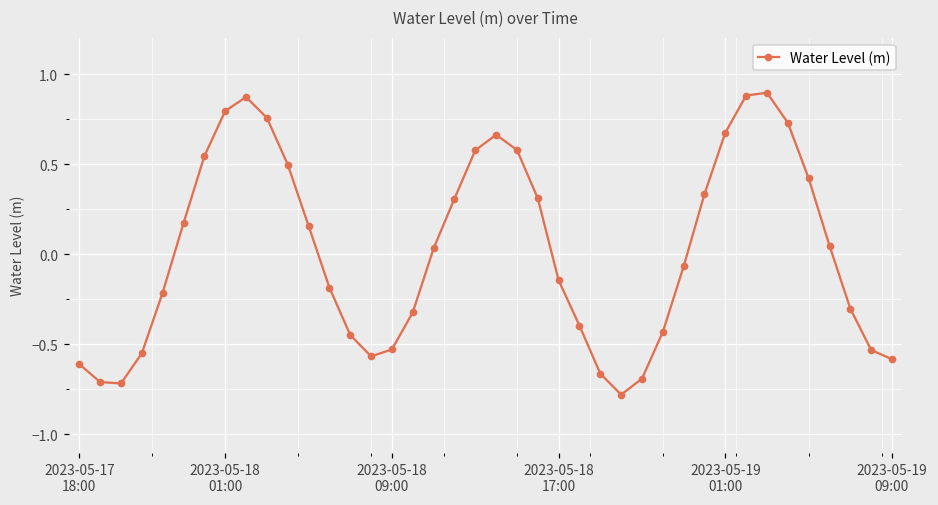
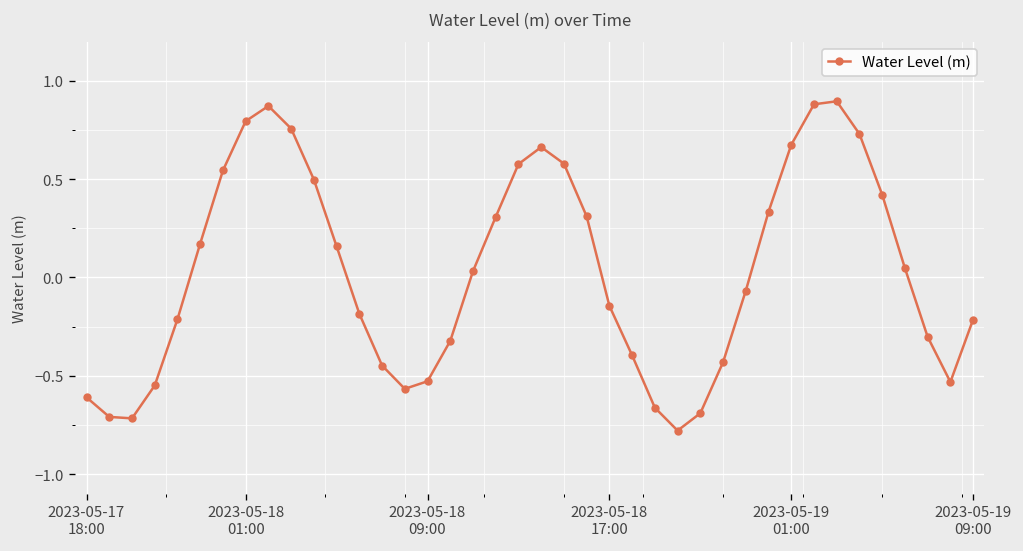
  {
    "2023-05-17 18:00": -0.61,
    "2023-05-18 01:00": 0.80,
    "2023-05-18 09:00": -0.53,
    "2023-05-18 17:00": -0.14,
    "2023-05-19 01:00": 0.67,
-   "2023-05-19 09:00": -0.58
+   "2023-05-19 09:00": -0.21
  }
